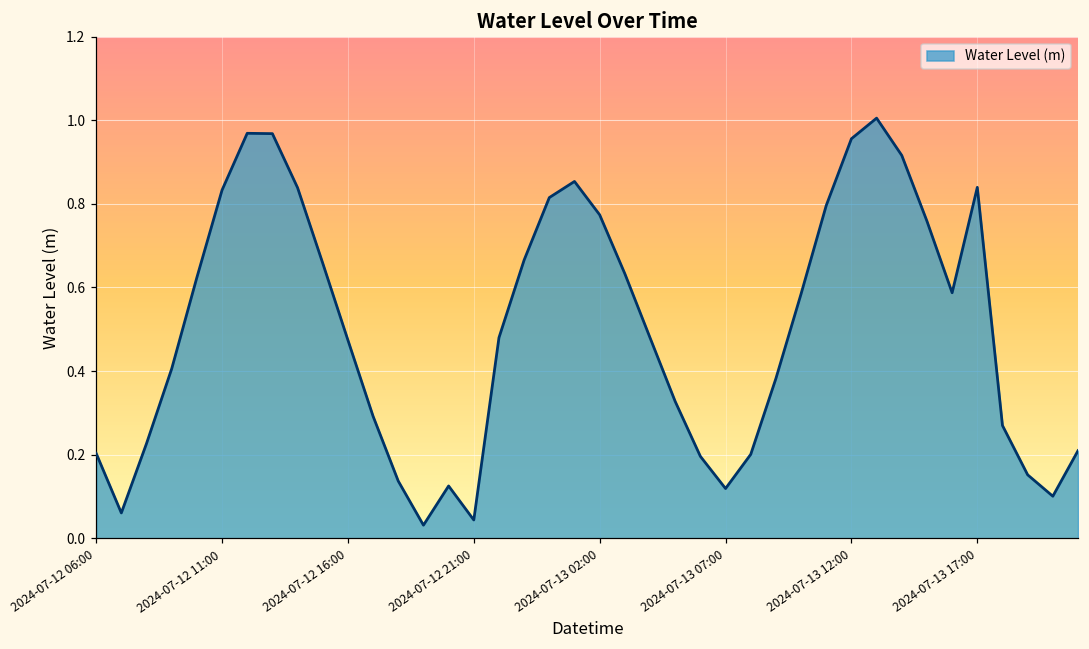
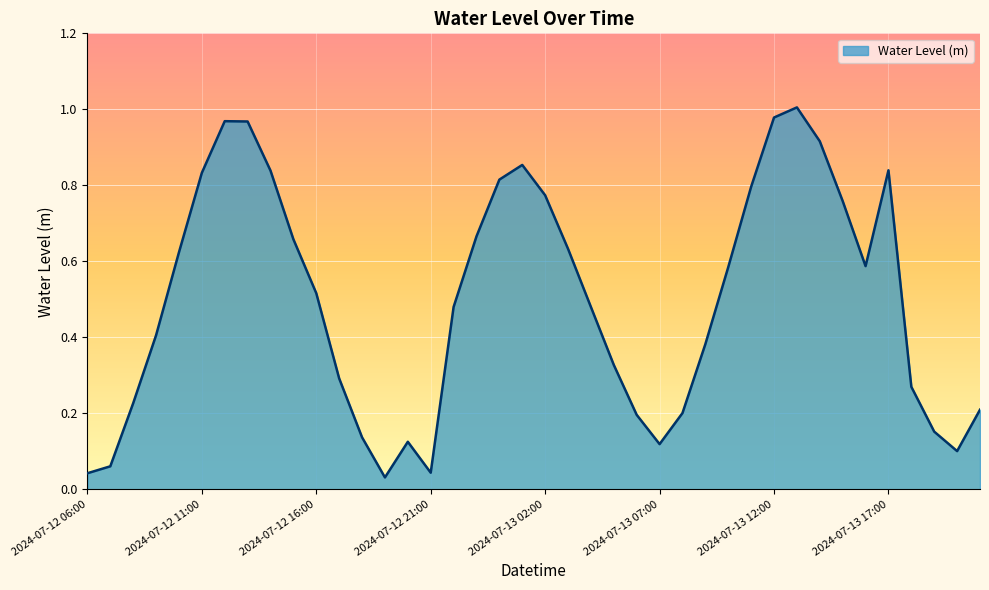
  {
-   "2024-07-12 06:00": 0.20,
+   "2024-07-12 06:00": 0.04,
    "2024-07-12 11:00": 0.83,
-   "2024-07-12 16:00": 0.47,
+   "2024-07-12 16:00": 0.52,
    "2024-07-12 21:00": 0.04,
    "2024-07-13 02:00": 0.77,
    "2024-07-13 07:00": 0.12,
-   "2024-07-13 12:00": 0.96,
+   "2024-07-13 12:00": 0.98,
    "2024-07-13 17:00": 0.84
  }
